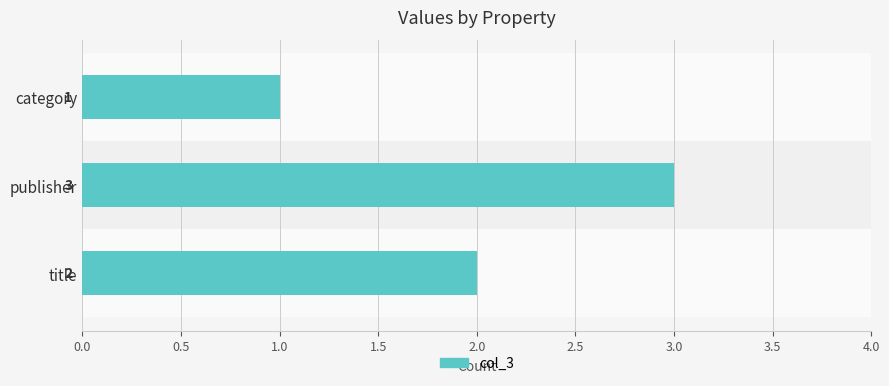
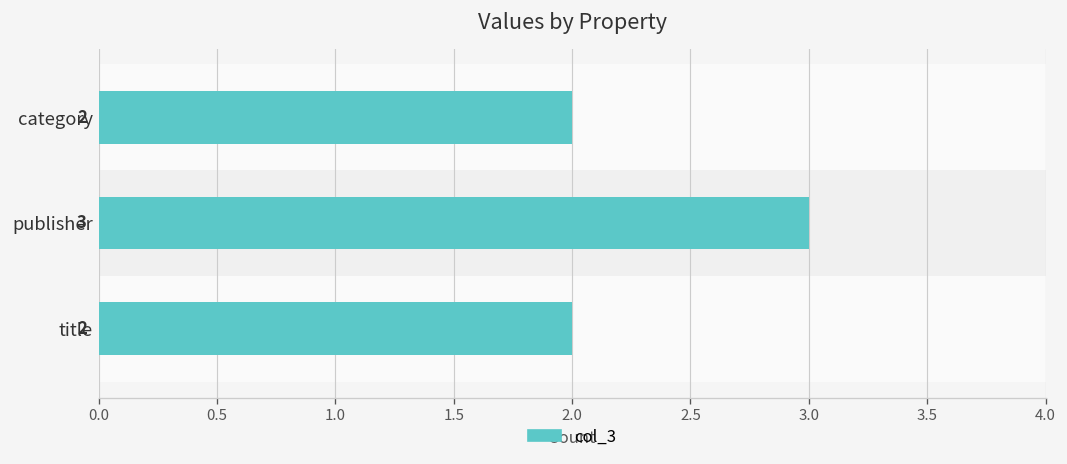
  {
-   "category": 1
+   "category": 2
  }
